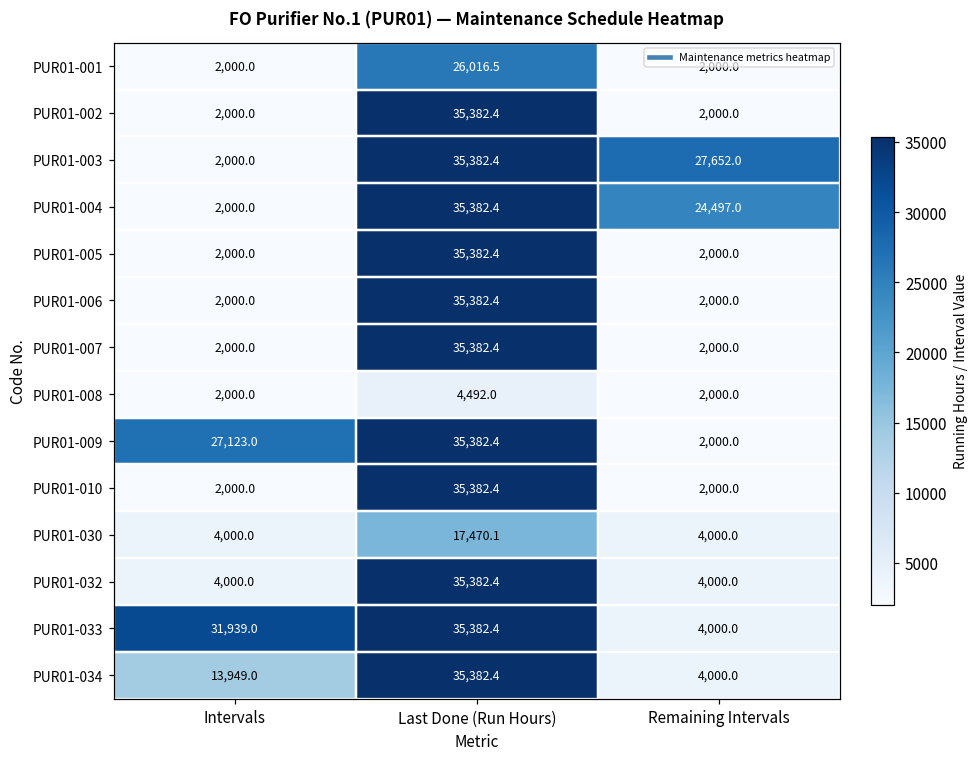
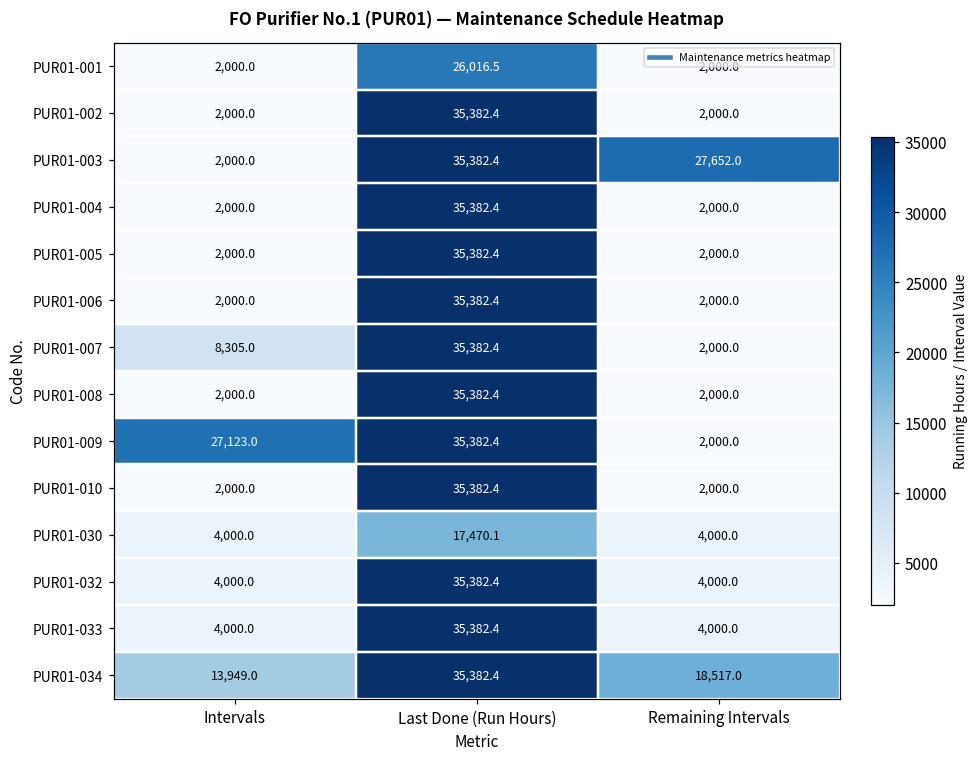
  {
    "PUR01-001": {
      "Intervals": "2,000.0",
      "Last Done (Run Hours)": "26,016.5"
    },
    "PUR01-002": {
      "Intervals": "2,000.0",
      "Last Done (Run Hours)": "35,382.4",
      "Remaining Intervals": "2,000.0"
    },
    "PUR01-003": {
      "Intervals": "2,000.0",
      "Last Done (Run Hours)": "35,382.4",
      "Remaining Intervals": "27,652.0"
    },
    "PUR01-004": {
      "Intervals": "2,000.0",
      "Last Done (Run Hours)": "35,382.4",
-     "Remaining Intervals": "24,497.0"
+     "Remaining Intervals": "2,000.0"
    },
    "PUR01-005": {
      "Intervals": "2,000.0",
      "Last Done (Run Hours)": "35,382.4",
      "Remaining Intervals": "2,000.0"
    },
    "PUR01-006": {
      "Intervals": "2,000.0",
      "Last Done (Run Hours)": "35,382.4",
      "Remaining Intervals": "2,000.0"
    },
    "PUR01-007": {
-     "Intervals": "2,000.0",
+     "Intervals": "8,305.0",
      "Last Done (Run Hours)": "35,382.4",
      "Remaining Intervals": "2,000.0"
    },
    "PUR01-008": {
      "Intervals": "2,000.0",
-     "Last Done (Run Hours)": "4,492.0",
+     "Last Done (Run Hours)": "35,382.4",
      "Remaining Intervals": "2,000.0"
    },
    "PUR01-009": {
      "Intervals": "27,123.0",
      "Last Done (Run Hours)": "35,382.4",
      "Remaining Intervals": "2,000.0"
    },
    "PUR01-010": {
      "Intervals": "2,000.0",
      "Last Done (Run Hours)": "35,382.4",
      "Remaining Intervals": "2,000.0"
    },
    "PUR01-030": {
      "Intervals": "4,000.0",
      "Last Done (Run Hours)": "17,470.1",
      "Remaining Intervals": "4,000.0"
    },
    "PUR01-032": {
      "Intervals": "4,000.0",
      "Last Done (Run Hours)": "35,382.4",
      "Remaining Intervals": "4,000.0"
    },
    "PUR01-033": {
-     "Intervals": "31,939.0",
+     "Intervals": "4,000.0",
      "Last Done (Run Hours)": "35,382.4",
      "Remaining Intervals": "4,000.0"
    },
    "PUR01-034": {
      "Intervals": "13,949.0",
      "Last Done (Run Hours)": "35,382.4",
-     "Remaining Intervals": "4,000.0"
+     "Remaining Intervals": "18,517.0"
    }
  }
